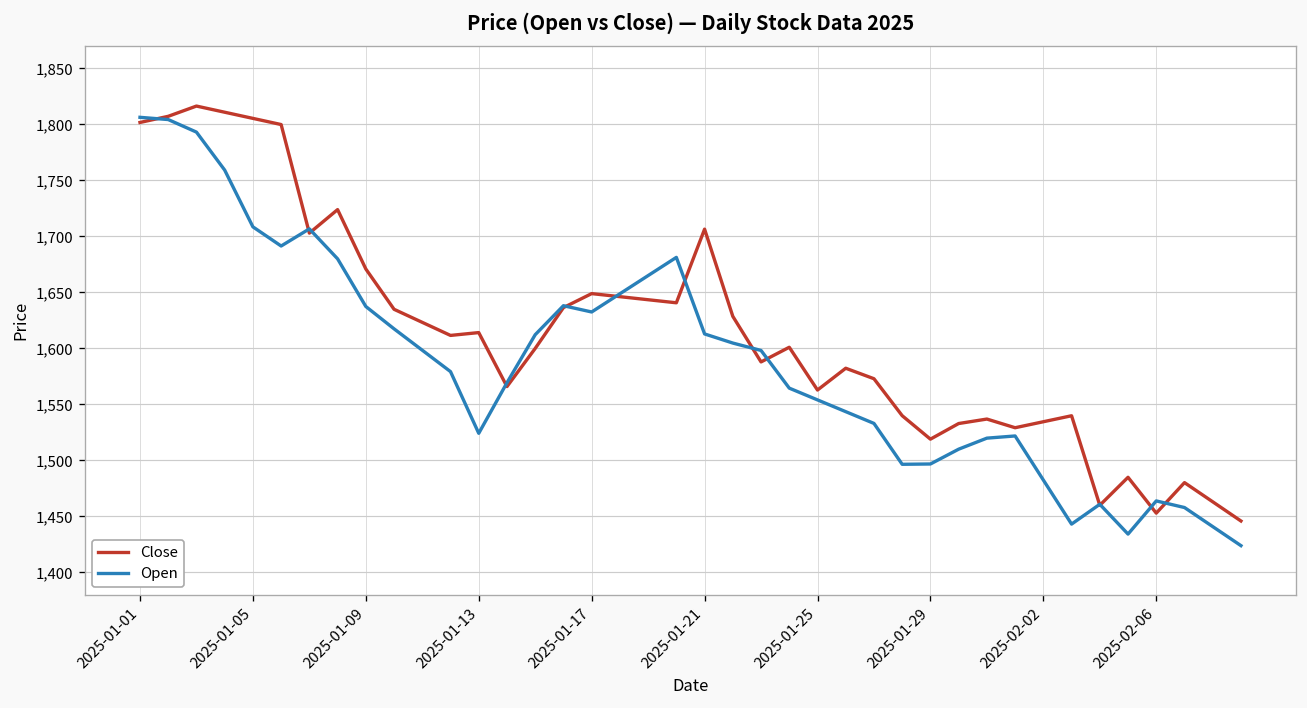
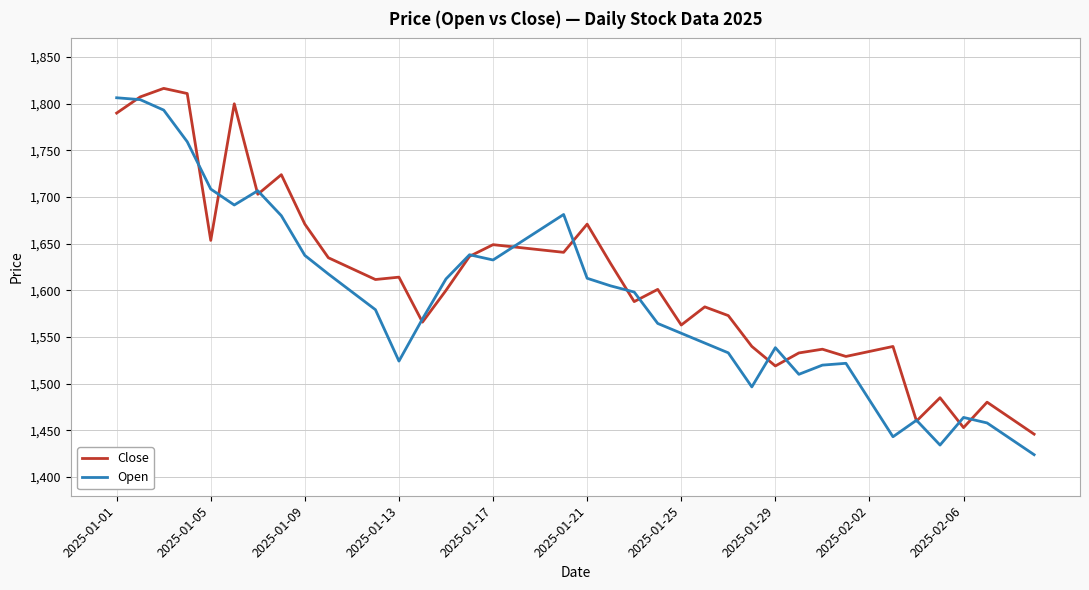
  {
    "Close": {
-     "2025-01-01": "1,800",
-     "2025-01-05": "1,810",
+     "2025-01-01": "1,790",
+     "2025-01-05": "1,650",
      "2025-01-09": "1,670",
      "2025-01-13": "1,610",
      "2025-01-17": "1,650",
-     "2025-01-21": "1,710",
+     "2025-01-21": "1,670",
      "2025-01-25": "1,560",
      "2025-01-29": "1,520",
      "2025-02-02": "1,530",
      "2025-02-06": "1,450"
    },
    "Open": {
      "2025-01-01": "1,810",
      "2025-01-05": "1,710",
      "2025-01-09": "1,640",
      "2025-01-13": "1,520",
      "2025-01-17": "1,630",
      "2025-01-21": "1,610",
      "2025-01-25": "1,550",
-     "2025-01-29": "1,500",
+     "2025-01-29": "1,540",
      "2025-02-02": "1,480",
      "2025-02-06": "1,460"
    }
  }
